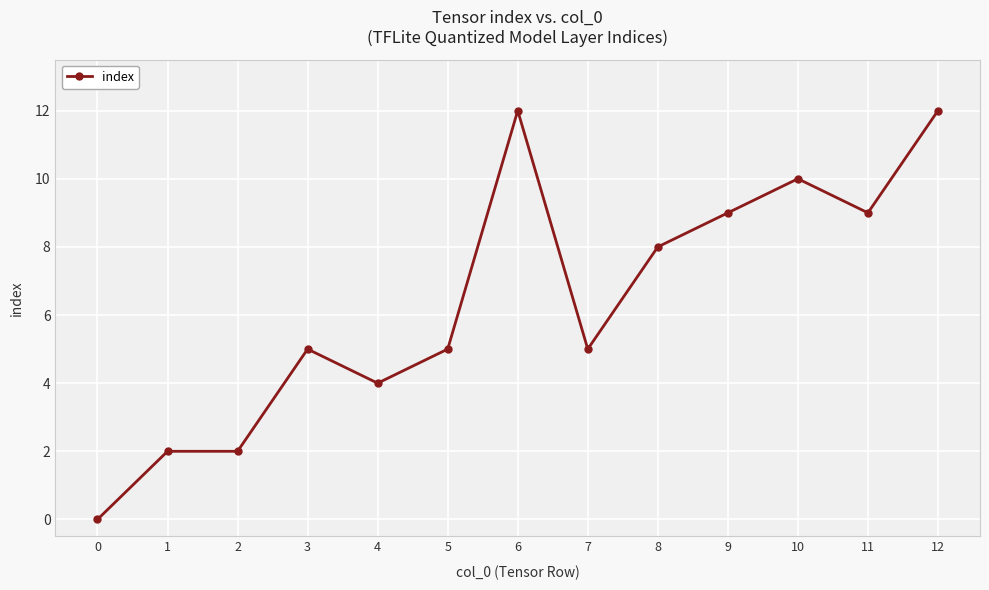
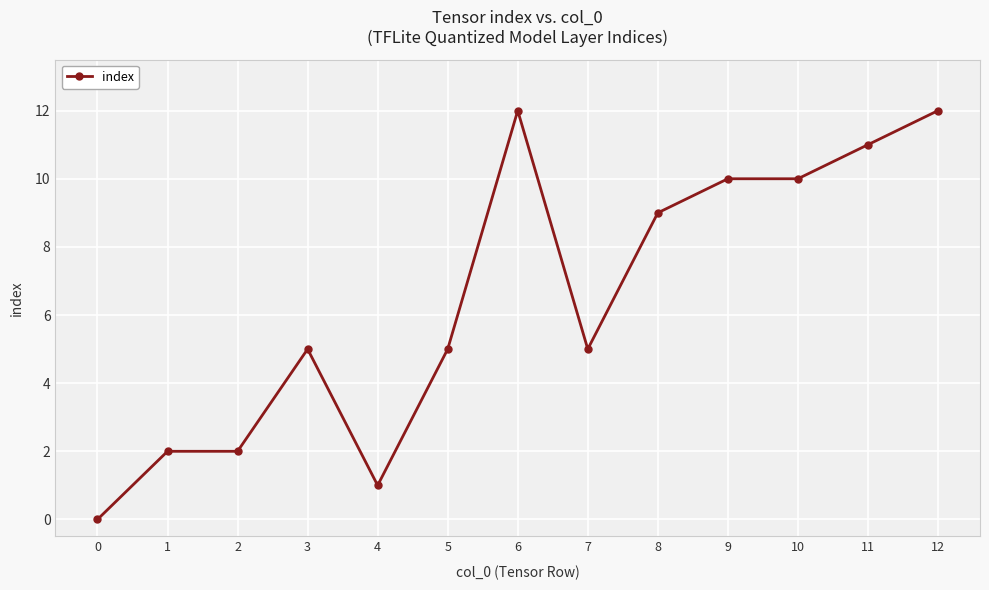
  {
    "0": 0,
    "1": 2,
    "2": 2,
    "3": 5,
-   "4": 4,
+   "4": 1,
    "5": 5,
    "6": 12,
    "7": 5,
-   "8": 8,
-   "9": 9,
+   "8": 9,
+   "9": 10,
    "10": 10,
-   "11": 9,
+   "11": 11,
    "12": 12
  }
